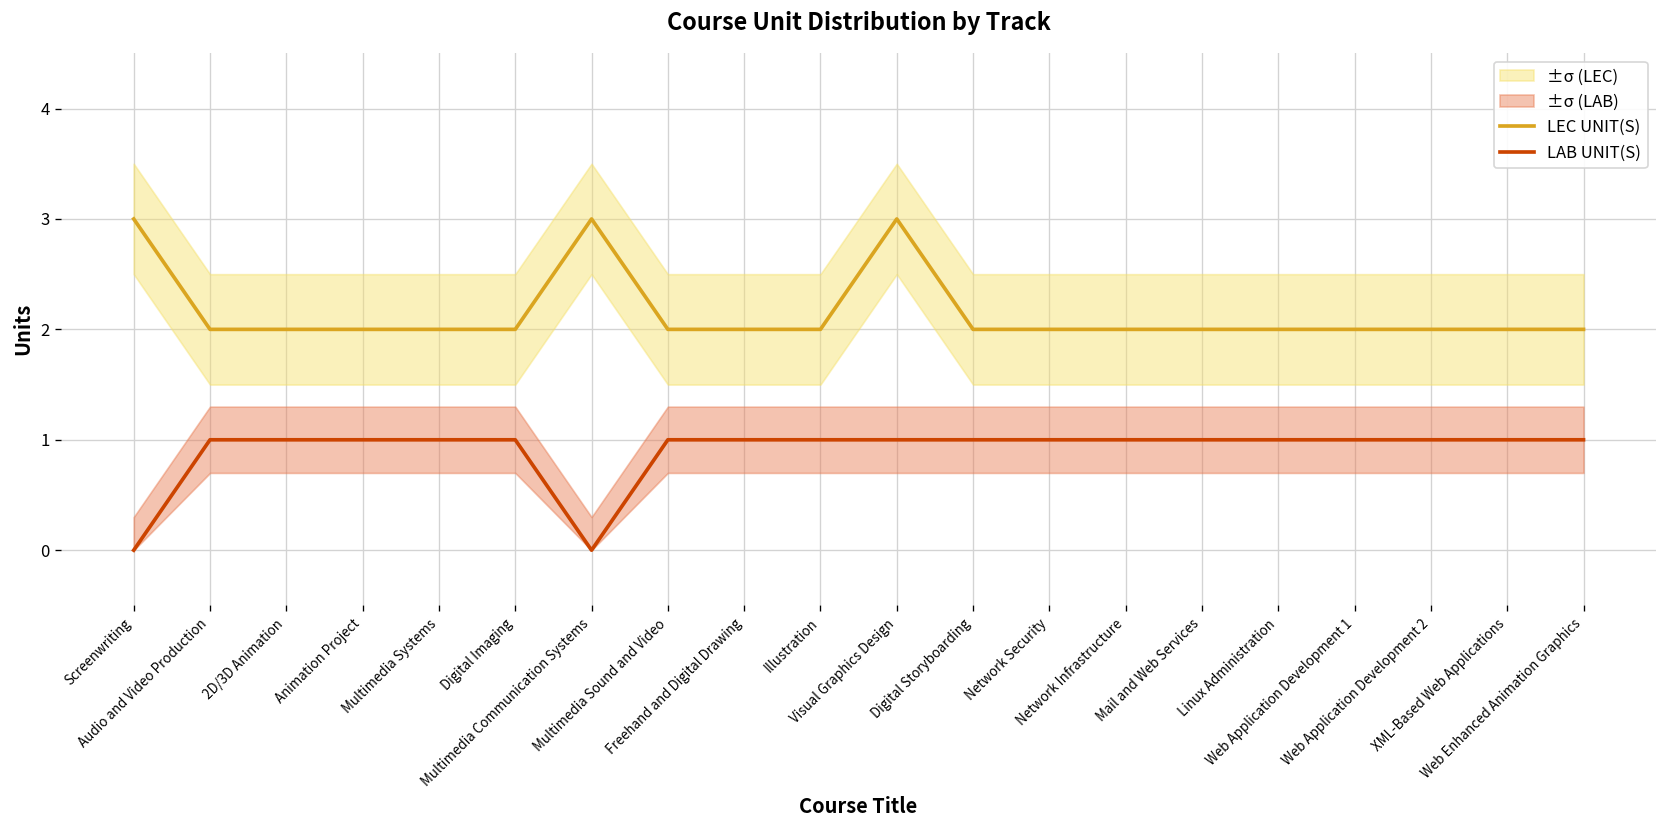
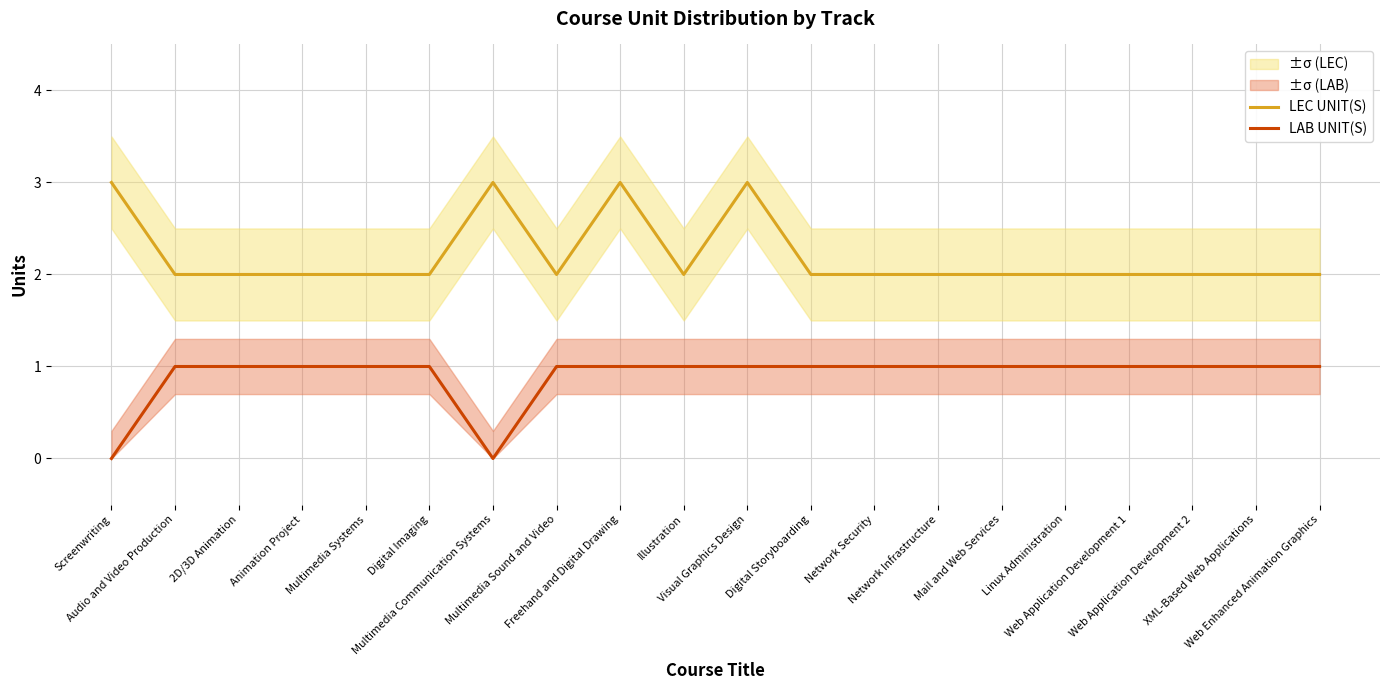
  {
    "LEC UNIT(S)": {
      "Screenwriting": 3,
      "Audio and Video Production": 2,
      "2D/3D Animation": 2,
      "Animation Project": 2,
      "Multimedia Systems": 2,
      "Digital Imaging": 2,
      "Multimedia Communication Systems": 3,
      "Multimedia Sound and Video": 2,
-     "Freehand and Digital Drawing": 2,
+     "Freehand and Digital Drawing": 3,
      "Illustration": 2,
      "Visual Graphics Design": 3,
      "Digital Storyboarding": 2,
      "Network Security": 2,
      "Network Infrastructure": 2,
      "Mail and Web Services": 2,
      "Linux Administration": 2,
      "Web Application Development 1": 2,
      "Web Application Development 2": 2,
      "XML-Based Web Applications": 2,
      "Web Enhanced Animation Graphics": 2
    },
    "LAB UNIT(S)": {
      "Screenwriting": 0,
      "Audio and Video Production": 1,
      "2D/3D Animation": 1,
      "Animation Project": 1,
      "Multimedia Systems": 1,
      "Digital Imaging": 1,
      "Multimedia Communication Systems": 0,
      "Multimedia Sound and Video": 1,
      "Freehand and Digital Drawing": 1,
      "Illustration": 1,
      "Visual Graphics Design": 1,
      "Digital Storyboarding": 1,
      "Network Security": 1,
      "Network Infrastructure": 1,
      "Mail and Web Services": 1,
      "Linux Administration": 1,
      "Web Application Development 1": 1,
      "Web Application Development 2": 1,
      "XML-Based Web Applications": 1,
      "Web Enhanced Animation Graphics": 1
    },
    "±σ (LAB)": {
      "Screenwriting": 0.3,
      "Multimedia Communication Systems": 0.3
    }
  }
